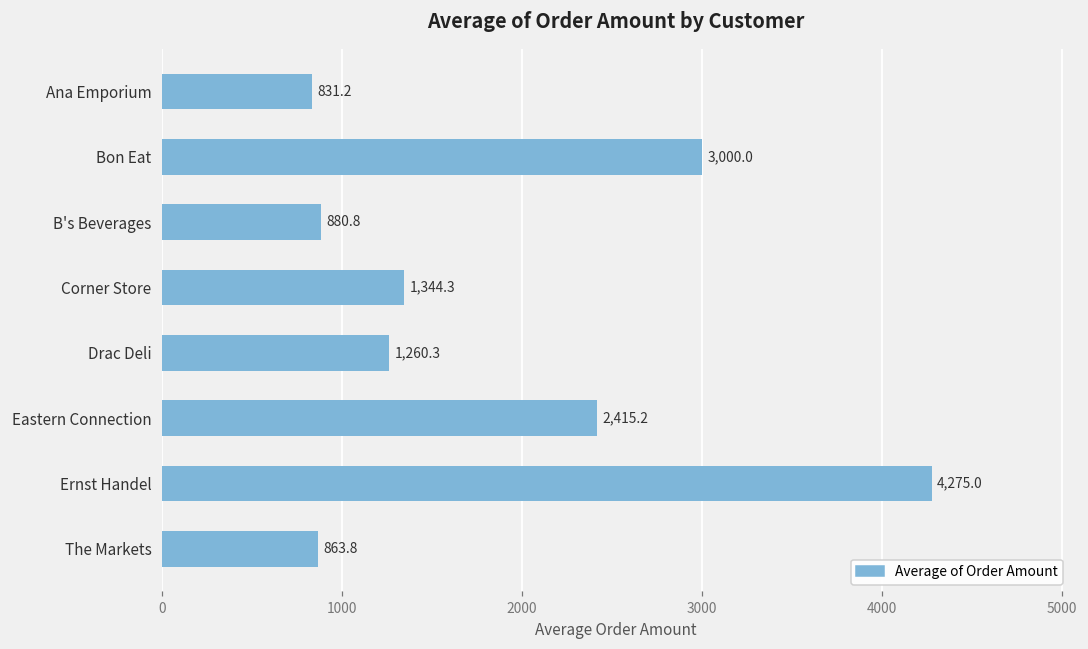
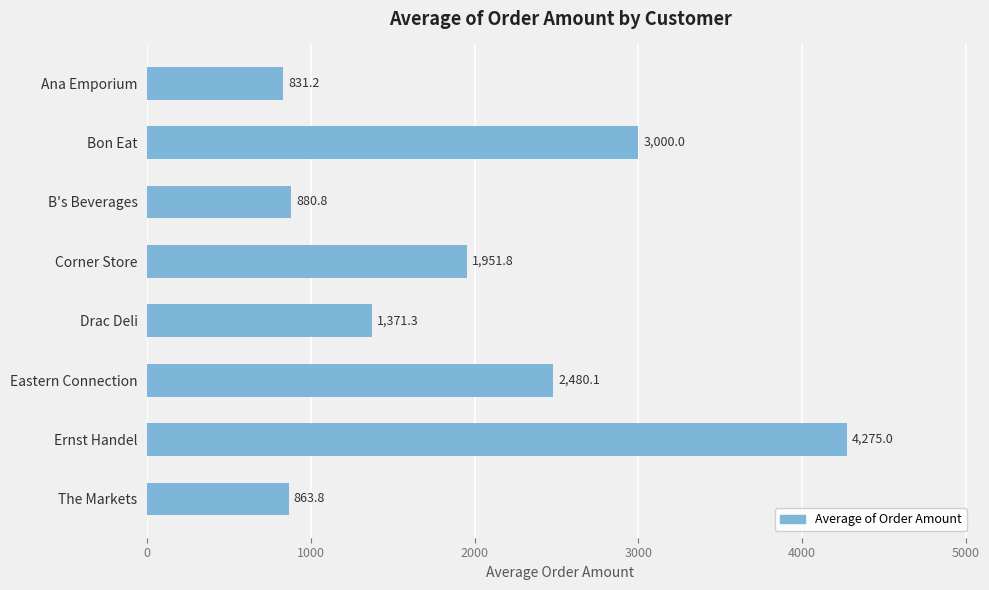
  {
    "Ana Emporium": "831.2",
    "Bon Eat": "3,000.0",
    "B's Beverages": "880.8",
-   "Corner Store": "1,344.3",
-   "Drac Deli": "1,260.3",
-   "Eastern Connection": "2,415.2",
+   "Corner Store": "1,951.8",
+   "Drac Deli": "1,371.3",
+   "Eastern Connection": "2,480.1",
    "Ernst Handel": "4,275.0",
    "The Markets": "863.8"
  }
